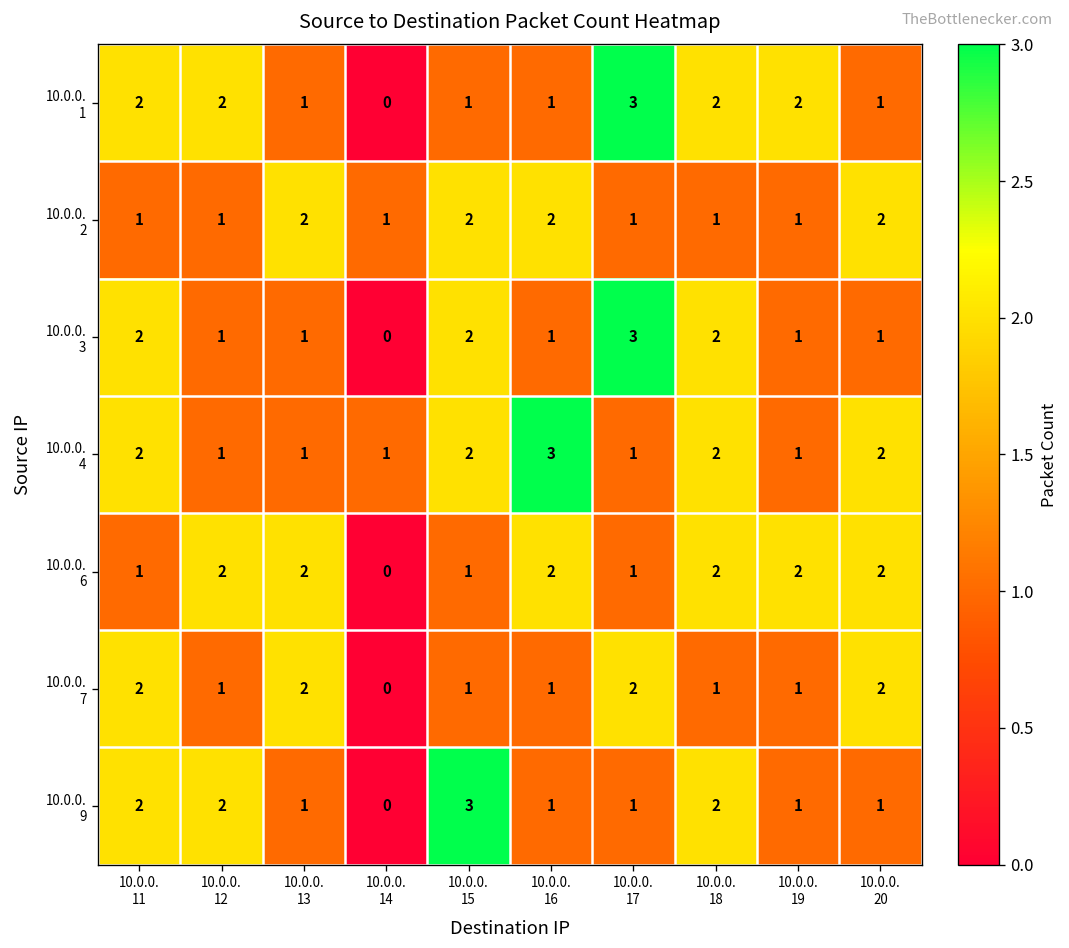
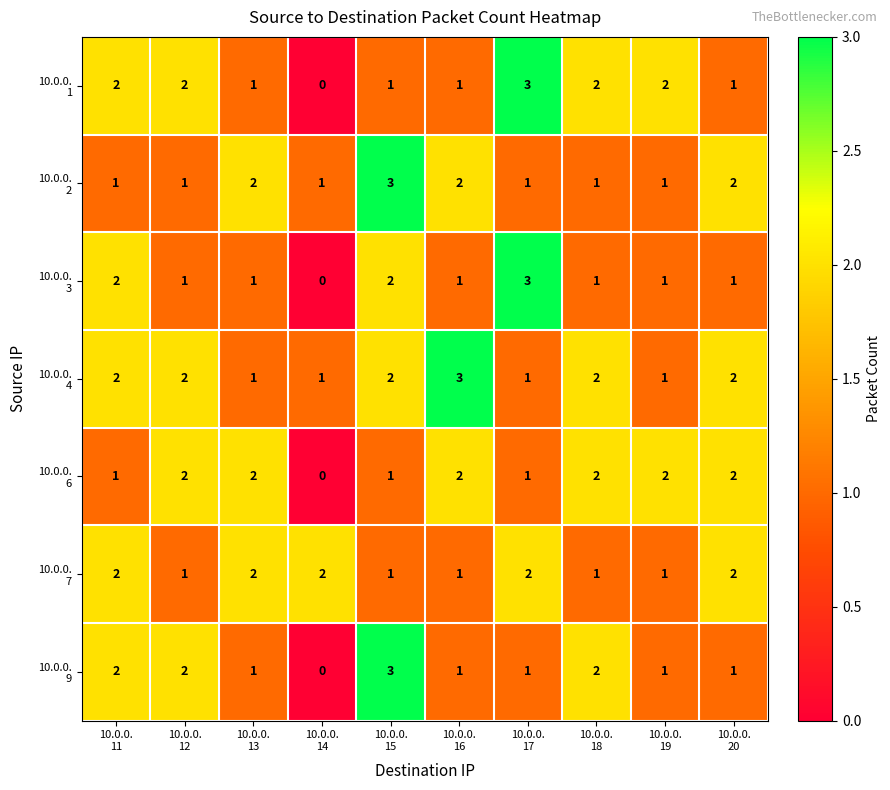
  {
    "10.0.0. 1": {
      "10.0.0. 11": 2,
      "10.0.0. 12": 2,
      "10.0.0. 13": 1,
      "10.0.0. 14": 0,
      "10.0.0. 15": 1,
      "10.0.0. 16": 1,
      "10.0.0. 17": 3,
      "10.0.0. 18": 2,
      "10.0.0. 19": 2,
      "10.0.0. 20": 1
    },
    "10.0.0. 2": {
      "10.0.0. 11": 1,
      "10.0.0. 12": 1,
      "10.0.0. 13": 2,
      "10.0.0. 14": 1,
-     "10.0.0. 15": 2,
+     "10.0.0. 15": 3,
      "10.0.0. 16": 2,
      "10.0.0. 17": 1,
      "10.0.0. 18": 1,
      "10.0.0. 19": 1,
      "10.0.0. 20": 2
    },
    "10.0.0. 3": {
      "10.0.0. 11": 2,
      "10.0.0. 12": 1,
      "10.0.0. 13": 1,
      "10.0.0. 14": 0,
      "10.0.0. 15": 2,
      "10.0.0. 16": 1,
      "10.0.0. 17": 3,
-     "10.0.0. 18": 2,
+     "10.0.0. 18": 1,
      "10.0.0. 19": 1,
      "10.0.0. 20": 1
    },
    "10.0.0. 4": {
      "10.0.0. 11": 2,
-     "10.0.0. 12": 1,
+     "10.0.0. 12": 2,
      "10.0.0. 13": 1,
      "10.0.0. 14": 1,
      "10.0.0. 15": 2,
      "10.0.0. 16": 3,
      "10.0.0. 17": 1,
      "10.0.0. 18": 2,
      "10.0.0. 19": 1,
      "10.0.0. 20": 2
    },
    "10.0.0. 6": {
      "10.0.0. 11": 1,
      "10.0.0. 12": 2,
      "10.0.0. 13": 2,
      "10.0.0. 14": 0,
      "10.0.0. 15": 1,
      "10.0.0. 16": 2,
      "10.0.0. 17": 1,
      "10.0.0. 18": 2,
      "10.0.0. 19": 2,
      "10.0.0. 20": 2
    },
    "10.0.0. 7": {
      "10.0.0. 11": 2,
      "10.0.0. 12": 1,
      "10.0.0. 13": 2,
-     "10.0.0. 14": 0,
+     "10.0.0. 14": 2,
      "10.0.0. 15": 1,
      "10.0.0. 16": 1,
      "10.0.0. 17": 2,
      "10.0.0. 18": 1,
      "10.0.0. 19": 1,
      "10.0.0. 20": 2
    },
    "10.0.0. 9": {
      "10.0.0. 11": 2,
      "10.0.0. 12": 2,
      "10.0.0. 13": 1,
      "10.0.0. 14": 0,
      "10.0.0. 15": 3,
      "10.0.0. 16": 1,
      "10.0.0. 17": 1,
      "10.0.0. 18": 2,
      "10.0.0. 19": 1,
      "10.0.0. 20": 1
    }
  }
